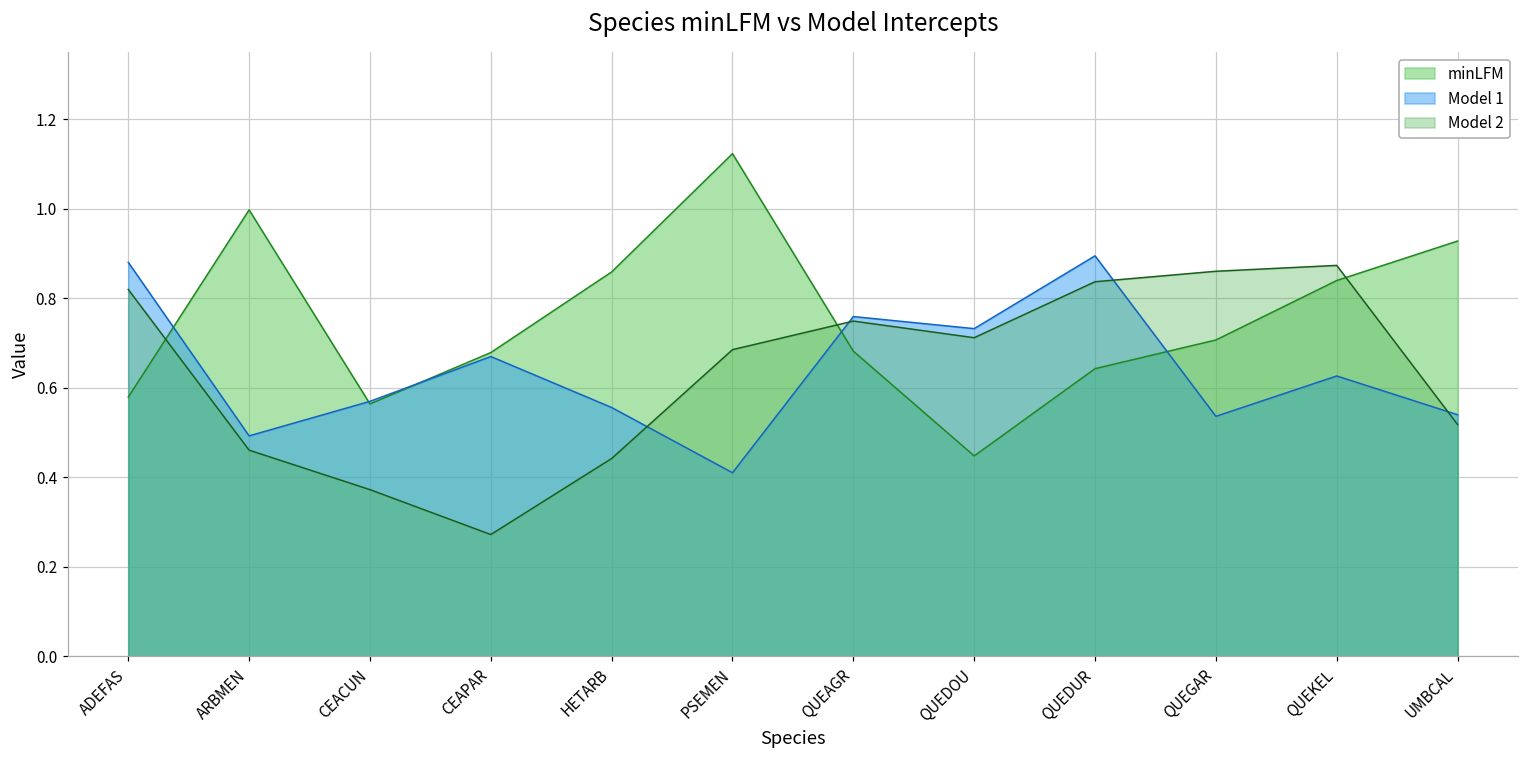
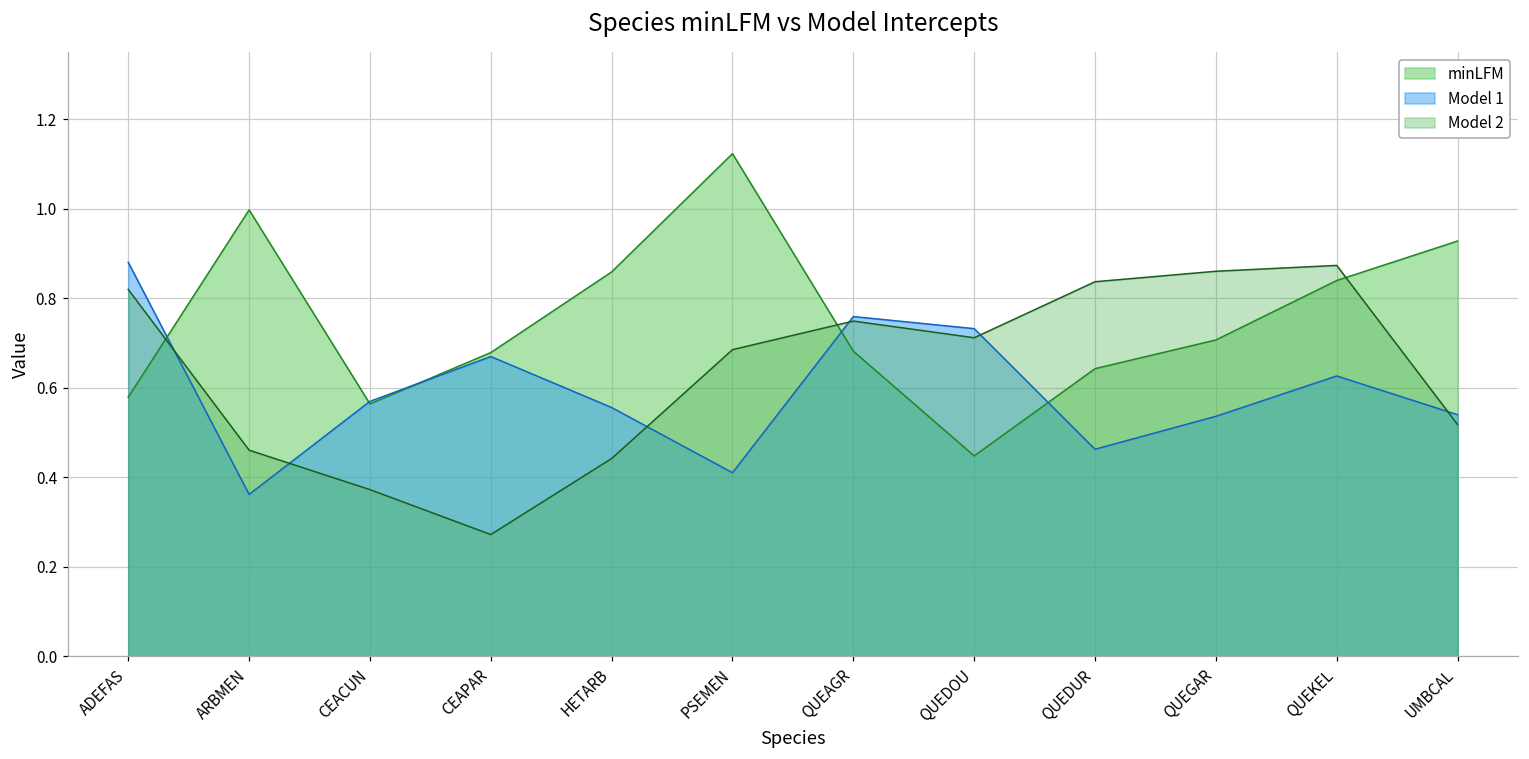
  {
    "Model 1": {
      "ADEFAS": 0.88,
-     "ARBMEN": 0.49,
+     "ARBMEN": 0.36,
      "CEAPAR": 0.67,
      "HETARB": 0.56,
      "PSEMEN": 0.41,
      "QUEAGR": 0.76,
      "QUEDOU": 0.73,
-     "QUEDUR": 0.90,
+     "QUEDUR": 0.46,
      "QUEGAR": 0.54,
      "QUEKEL": 0.63,
      "UMBCAL": 0.54
    }
  }
